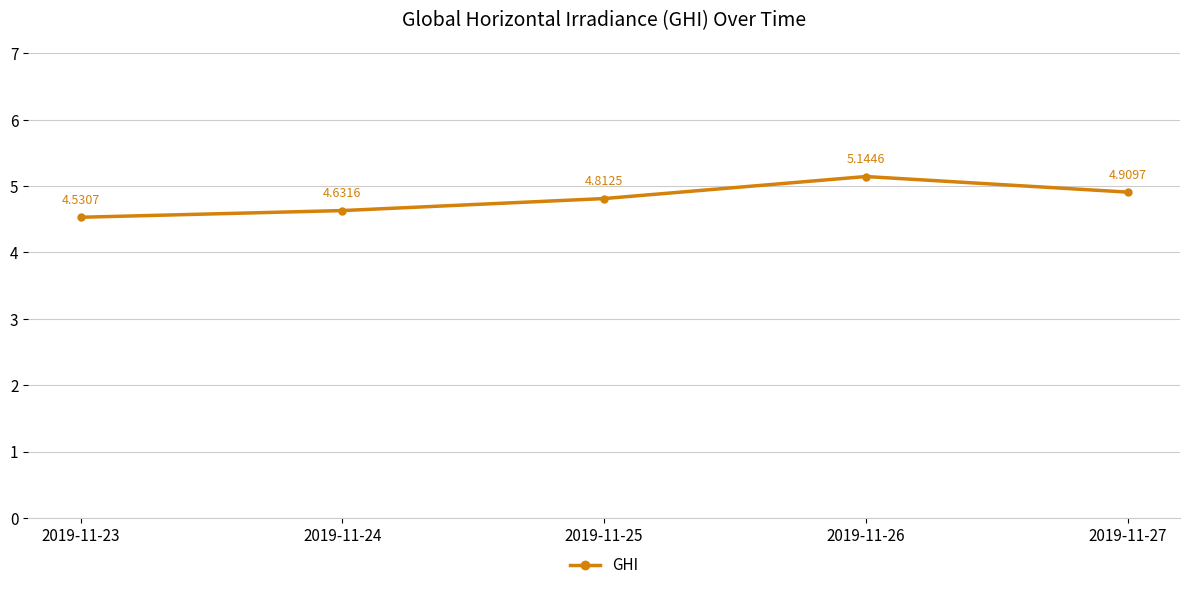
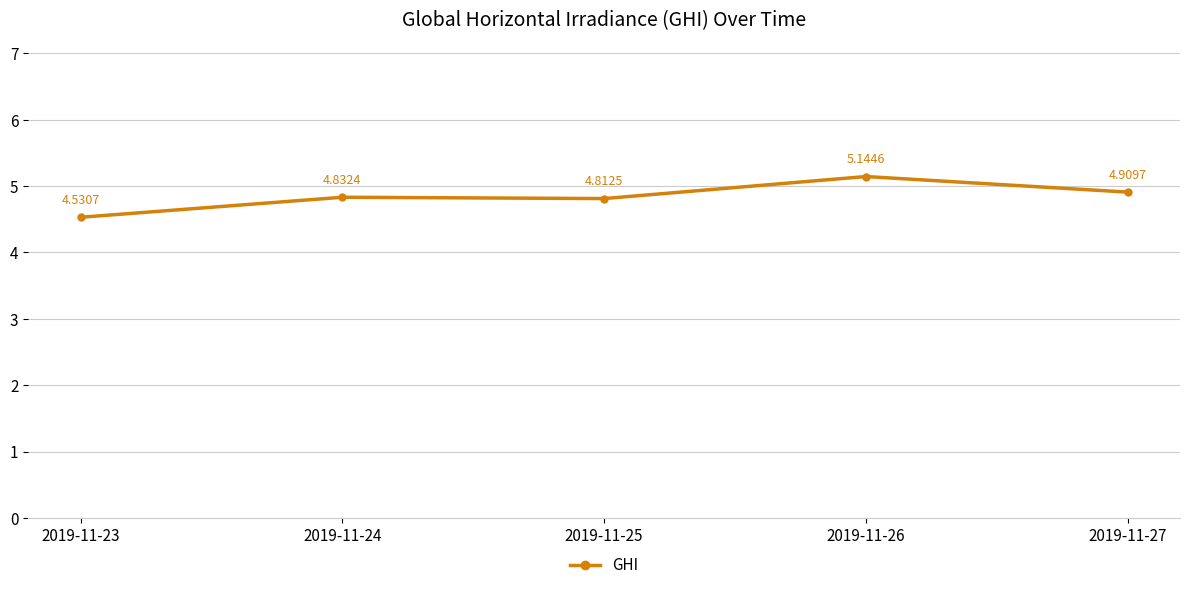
  {
    "2019-11-23": 4.5307,
-   "2019-11-24": 4.6316,
+   "2019-11-24": 4.8324,
    "2019-11-25": 4.8125,
    "2019-11-26": 5.1446,
    "2019-11-27": 4.9097
  }
